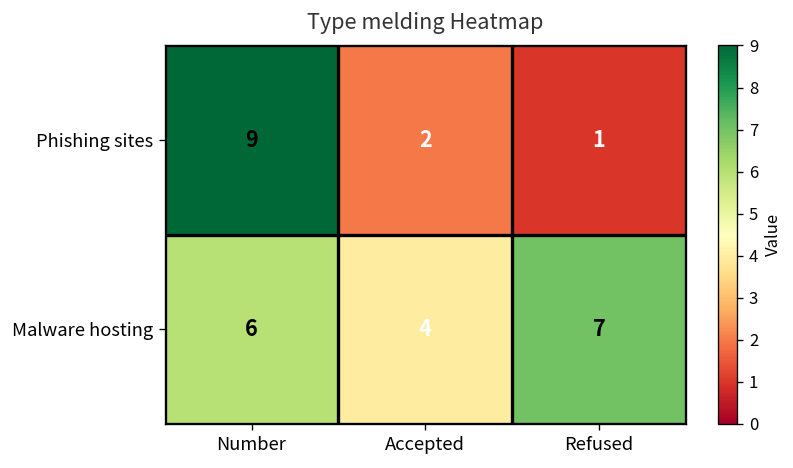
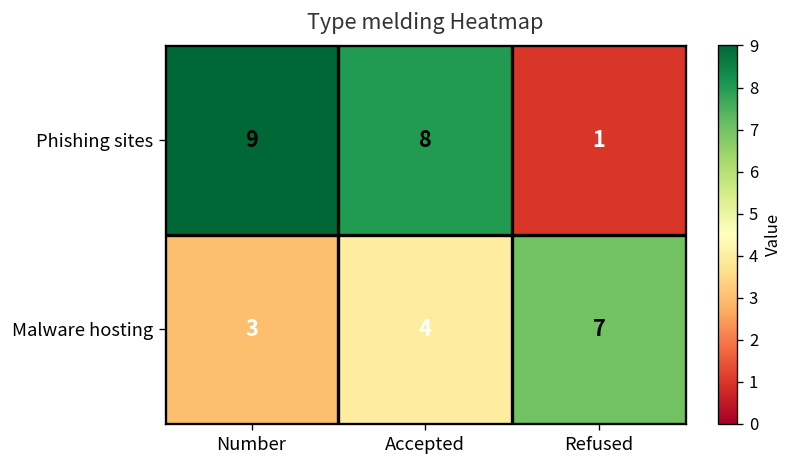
  {
    "Phishing sites": {
      "Number": 9,
-     "Accepted": 2,
+     "Accepted": 8,
      "Refused": 1
    },
    "Malware hosting": {
-     "Number": 6,
+     "Number": 3,
      "Accepted": 4,
      "Refused": 7
    }
  }
